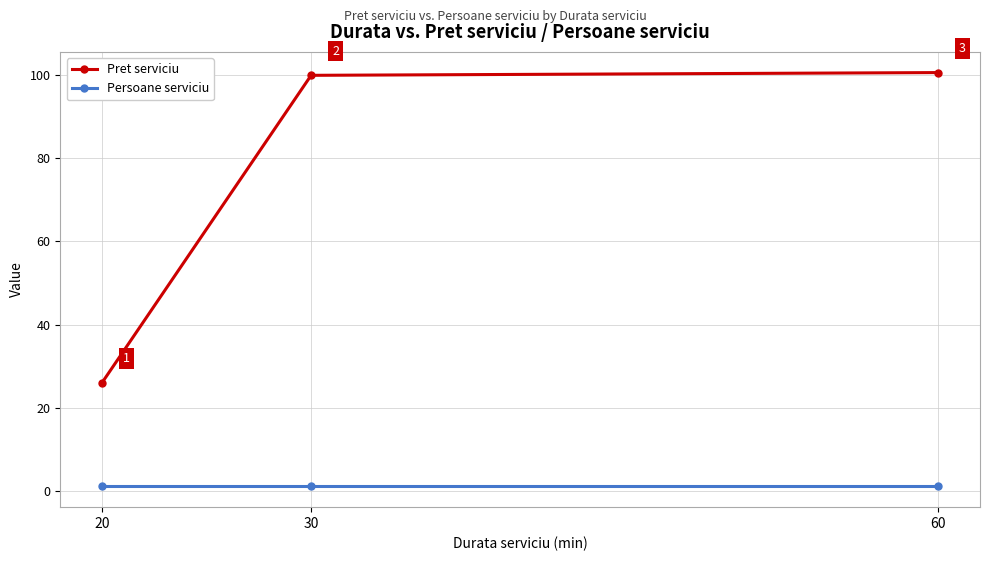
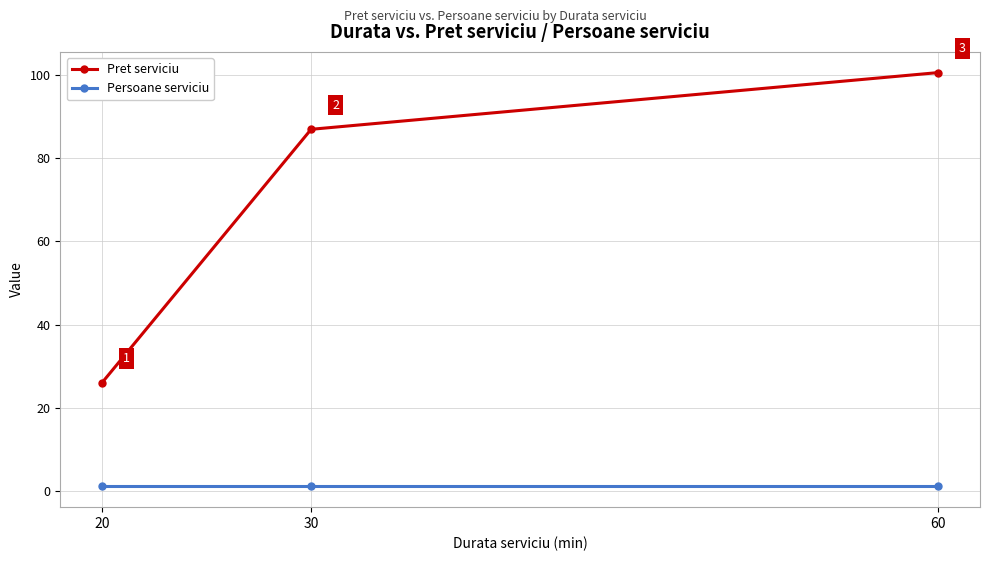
  {
    "Pret serviciu": {
      "20": 26,
-     "30": 100,
+     "30": 87,
      "60": 101
    },
    "Persoane serviciu": {
      "20": 1,
      "30": 1,
      "60": 1
    }
  }
